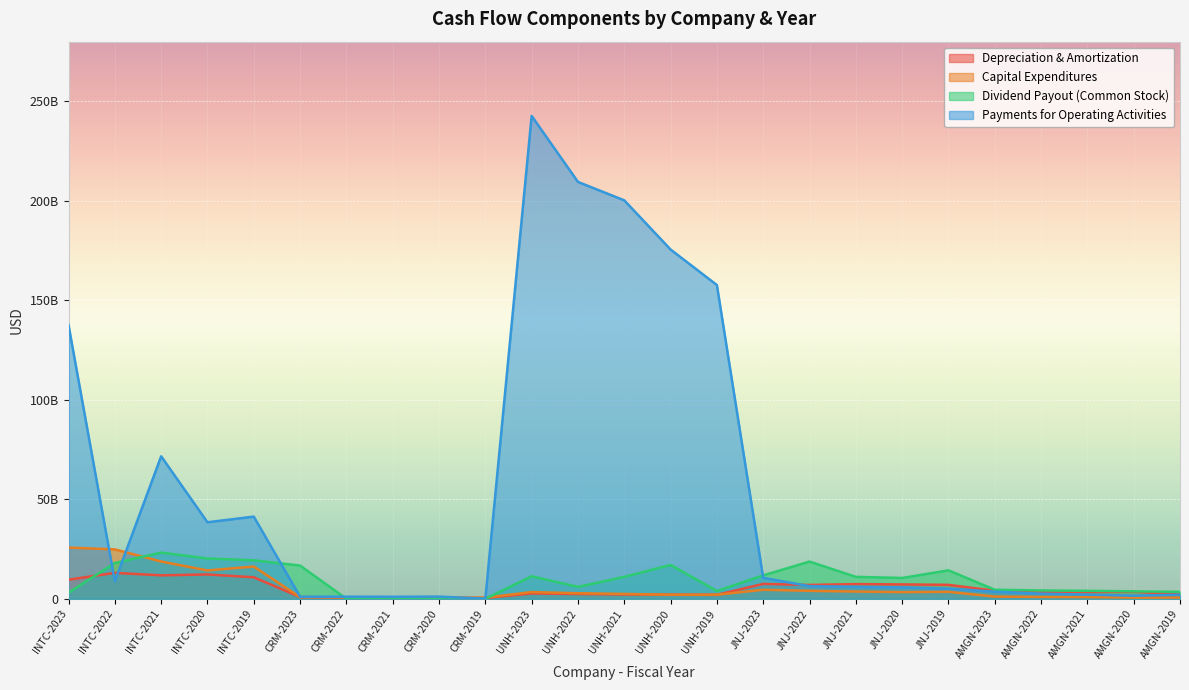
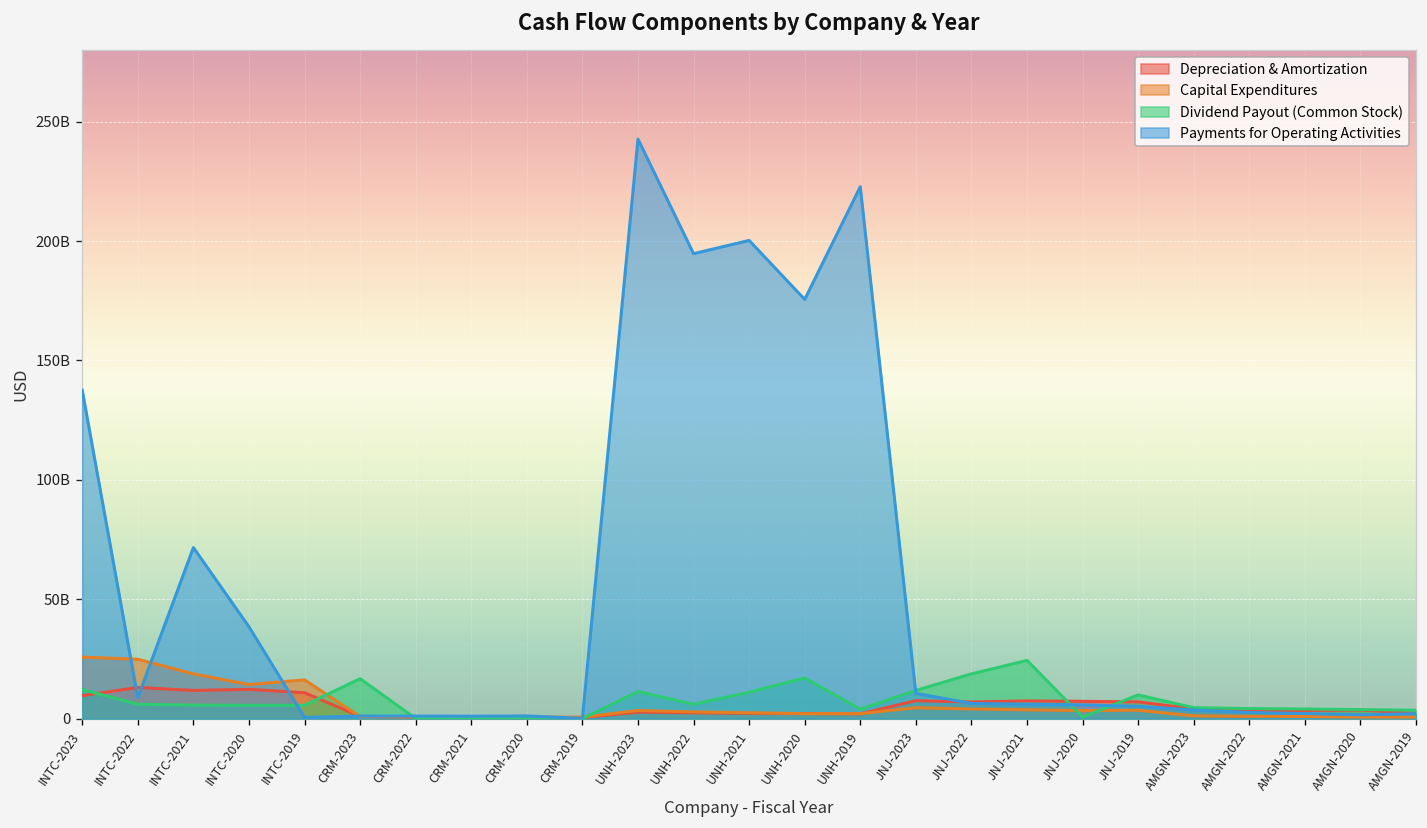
  {
    "Dividend Payout (Common Stock)": {
-     "INTC-2023": 3000000000,
-     "INTC-2022": 18000000000,
-     "INTC-2021": 23000000000,
-     "INTC-2020": 20000000000,
-     "INTC-2019": 19000000000,
+     "INTC-2023": 12000000000,
+     "INTC-2022": 6000000000,
+     "INTC-2021": 6000000000,
+     "INTC-2020": 6000000000,
+     "INTC-2019": 6000000000,
      "CRM-2023": 17000000000,
      "UNH-2023": 11000000000,
      "UNH-2022": 6000000000,
      "UNH-2021": 11000000000,
      "UNH-2020": 17000000000,
      "UNH-2019": 4000000000,
      "JNJ-2022": 19000000000,
-     "JNJ-2021": 11000000000,
-     "JNJ-2020": 10000000000,
-     "JNJ-2019": 14000000000,
+     "JNJ-2021": 24000000000,
+     "JNJ-2020": 1000000000,
+     "JNJ-2019": 10000000000,
      "AMGN-2019": 4000000000
    },
    "Payments for Operating Activities": {
      "INTC-2023": 138000000000,
      "INTC-2022": 9000000000,
      "INTC-2021": 72000000000,
      "INTC-2020": 38000000000,
-     "INTC-2019": 41000000000,
+     "INTC-2019": 0,
      "UNH-2023": 243000000000,
-     "UNH-2022": 210000000000,
+     "UNH-2022": 195000000000,
      "UNH-2021": 200000000000,
      "UNH-2020": 176000000000,
-     "UNH-2019": 158000000000,
+     "UNH-2019": 223000000000,
      "JNJ-2021": 6000000000,
      "JNJ-2020": 6000000000,
      "JNJ-2019": 5000000000
    }
  }
